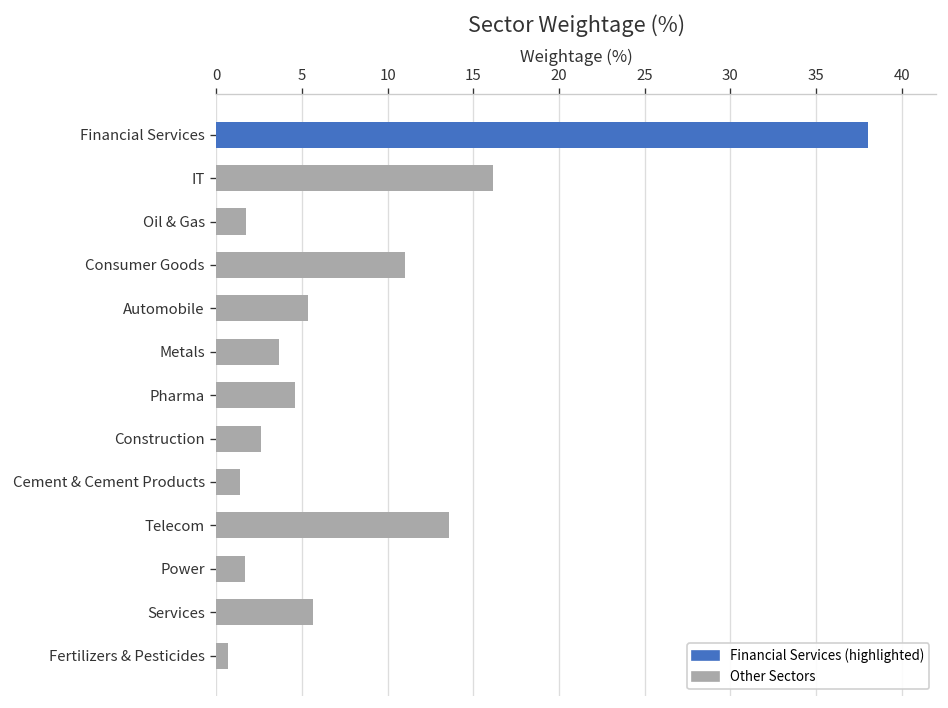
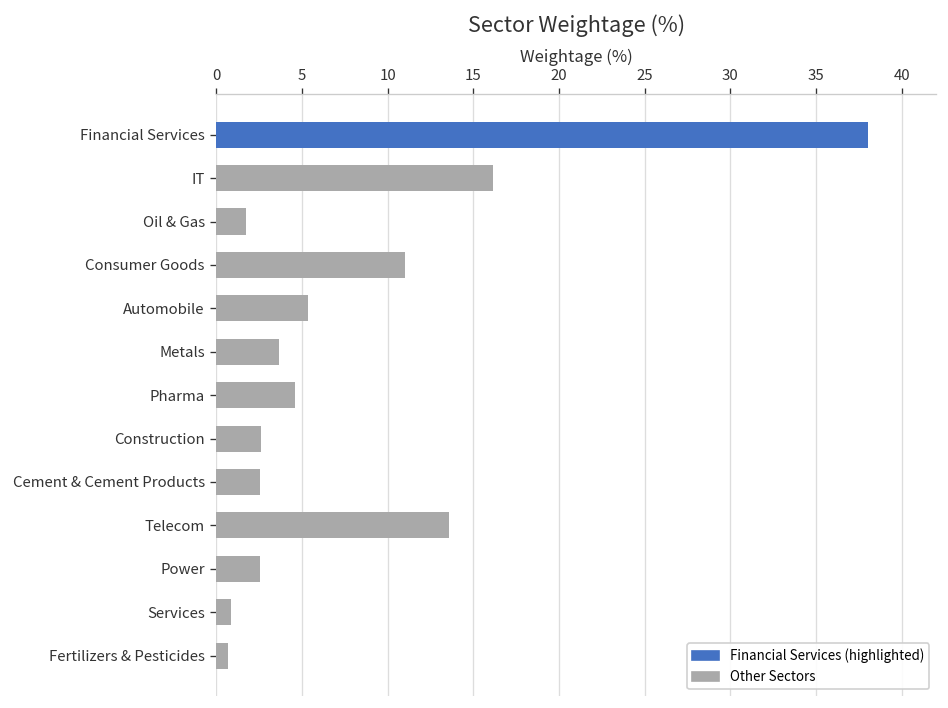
  {
    "Financial Services": 38.1,
    "IT": 16.2,
    "Oil & Gas": 1.7,
    "Consumer Goods": 11.0,
    "Automobile": 5.3,
    "Metals": 3.6,
    "Pharma": 4.6,
    "Construction": 2.6,
-   "Cement & Cement Products": 1.4,
+   "Cement & Cement Products": 2.5,
    "Telecom": 13.6,
-   "Power": 1.6,
-   "Services": 5.6,
+   "Power": 2.6,
+   "Services": 0.8,
    "Fertilizers & Pesticides": 0.7
  }
